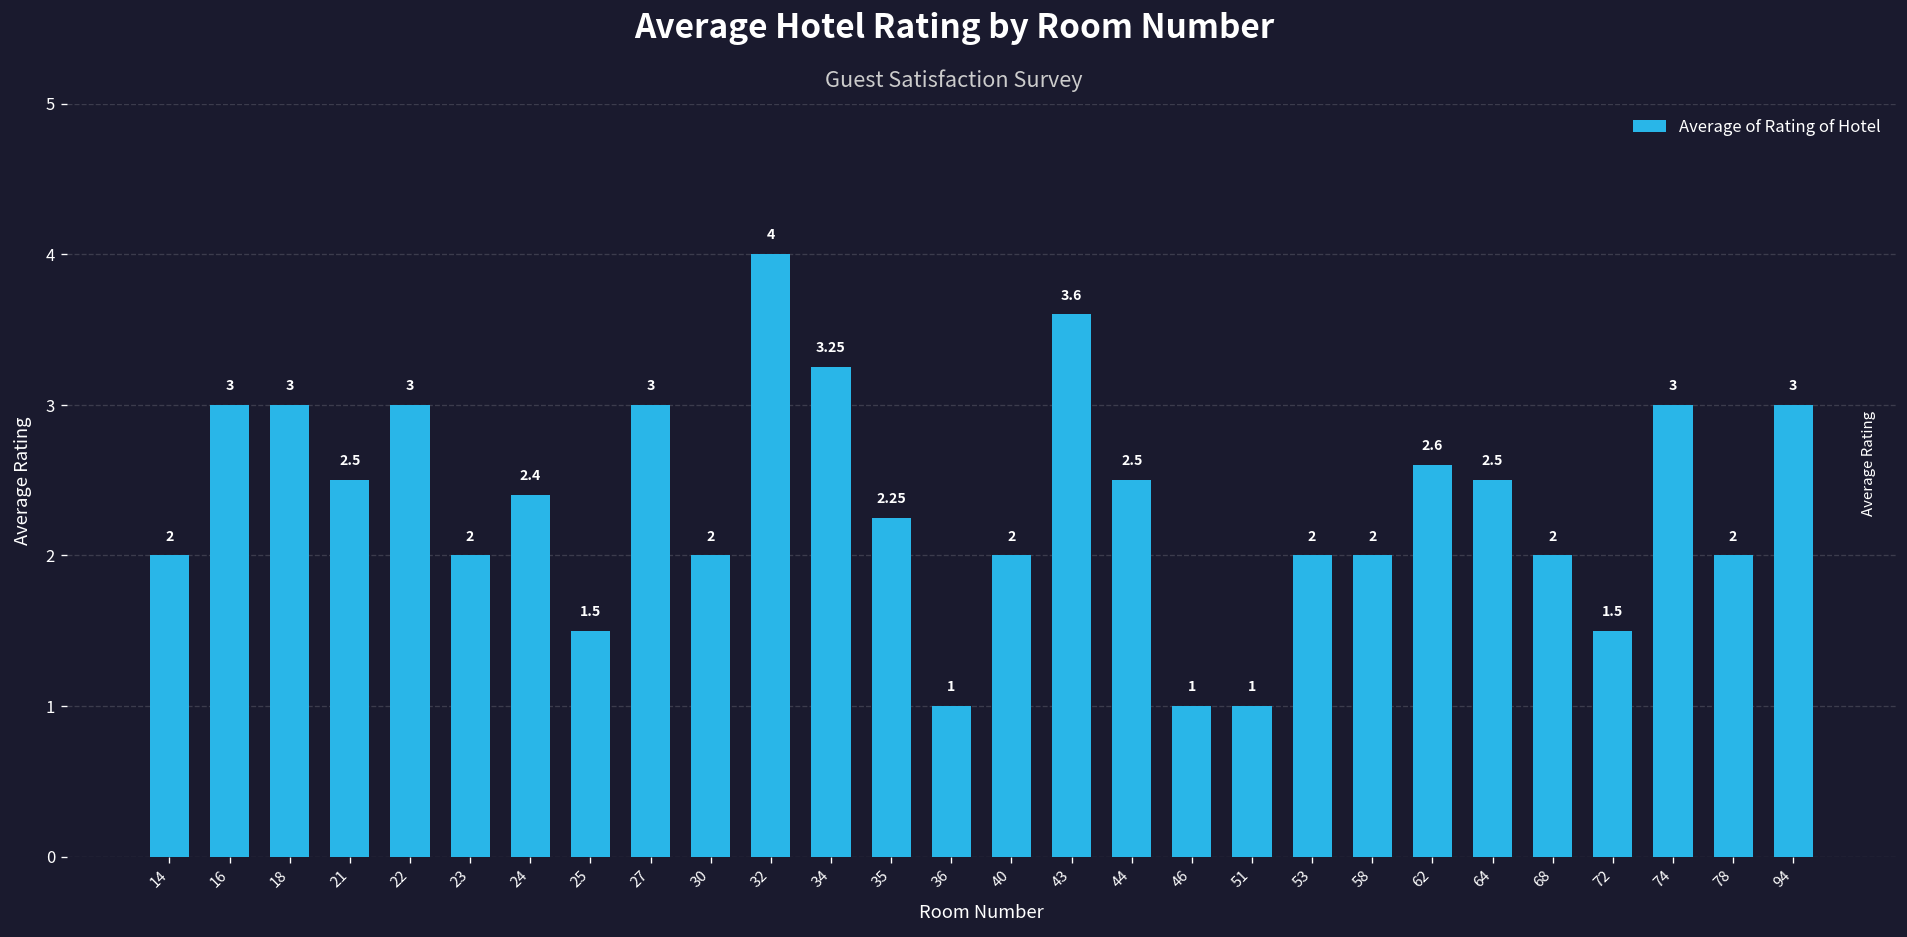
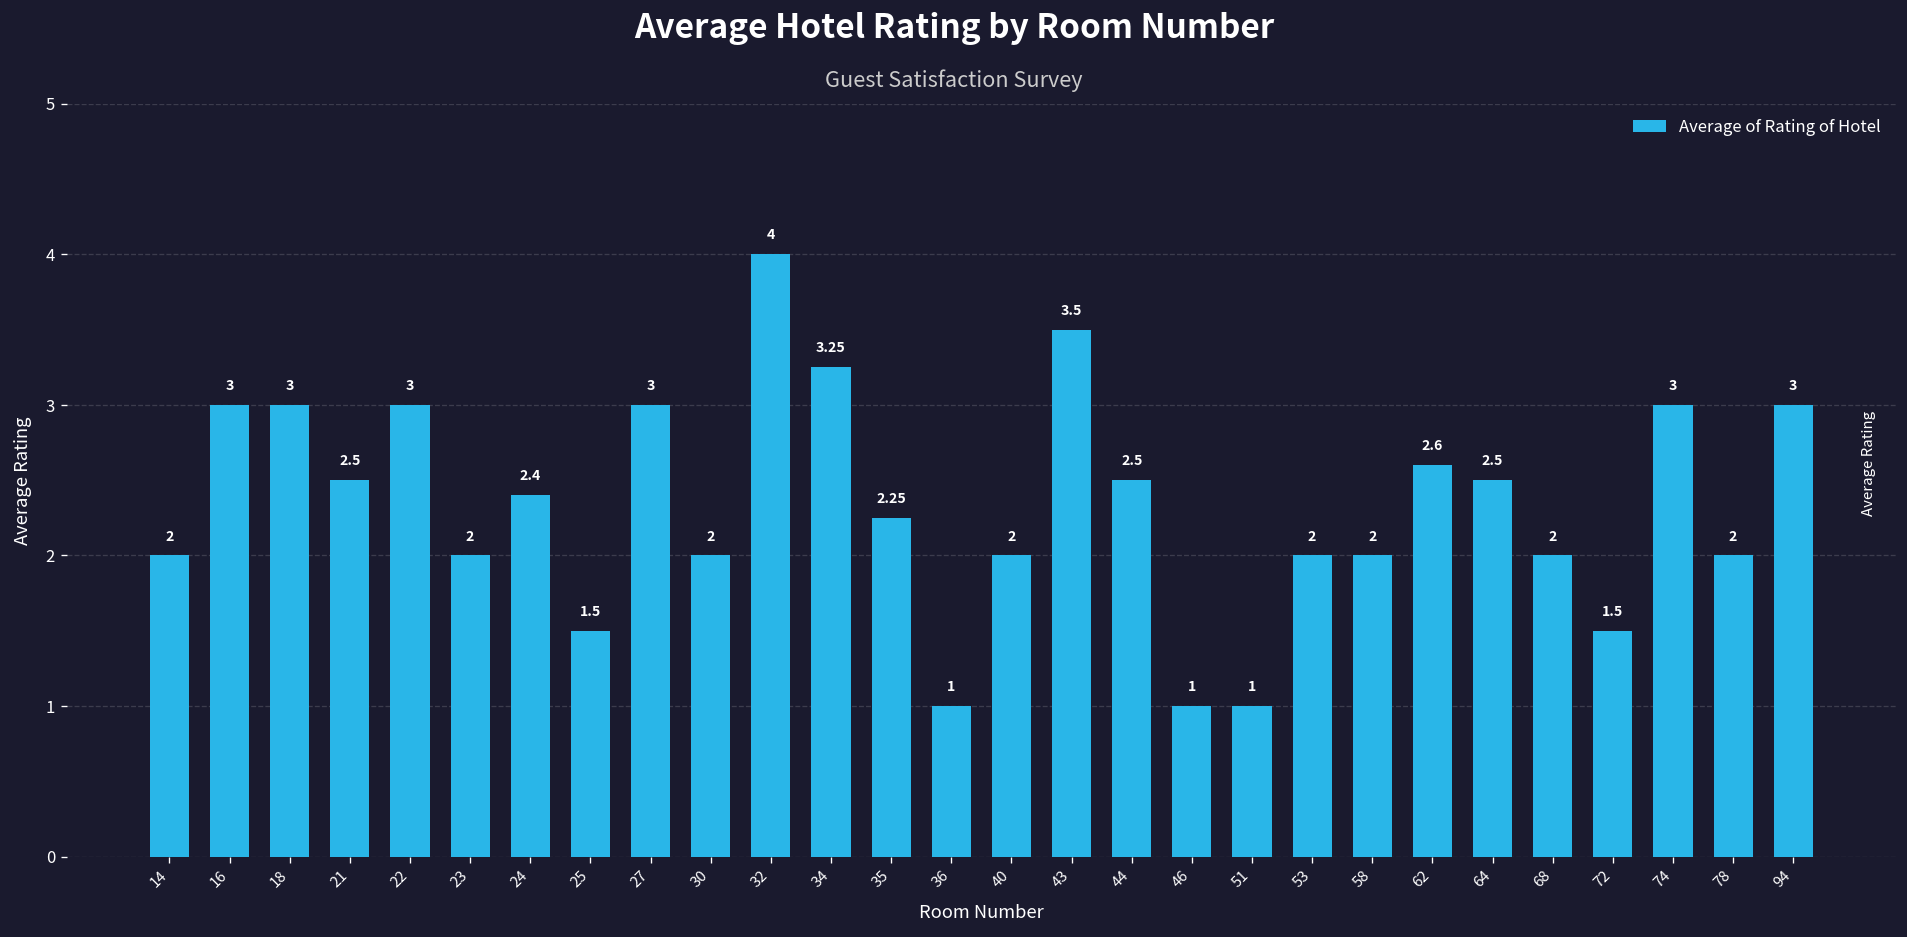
  {
    "14": 2,
    "16": 3,
    "18": 3,
    "21": 2.5,
    "22": 3,
    "23": 2,
    "24": 2.4,
    "25": 1.5,
    "27": 3,
    "30": 2,
    "32": 4,
    "34": 3.25,
    "35": 2.25,
    "36": 1,
    "40": 2,
-   "43": 3.6,
+   "43": 3.5,
    "44": 2.5,
    "46": 1,
    "51": 1,
    "53": 2,
    "58": 2,
    "62": 2.6,
    "64": 2.5,
    "68": 2,
    "72": 1.5,
    "74": 3,
    "78": 2,
    "94": 3
  }
